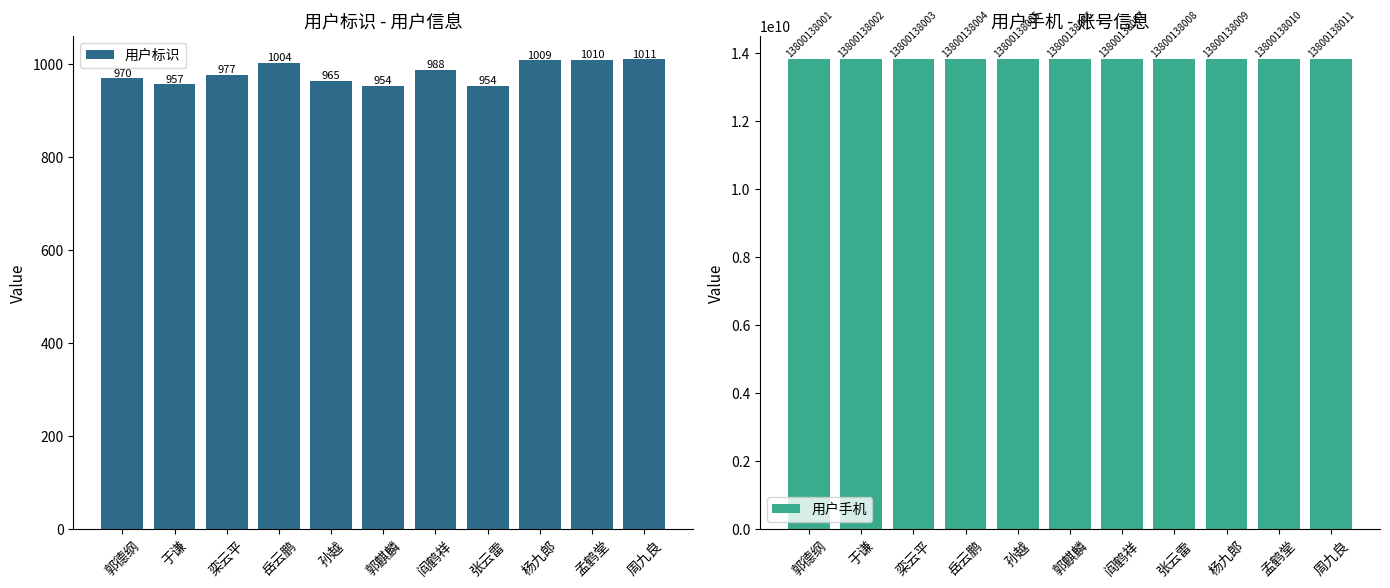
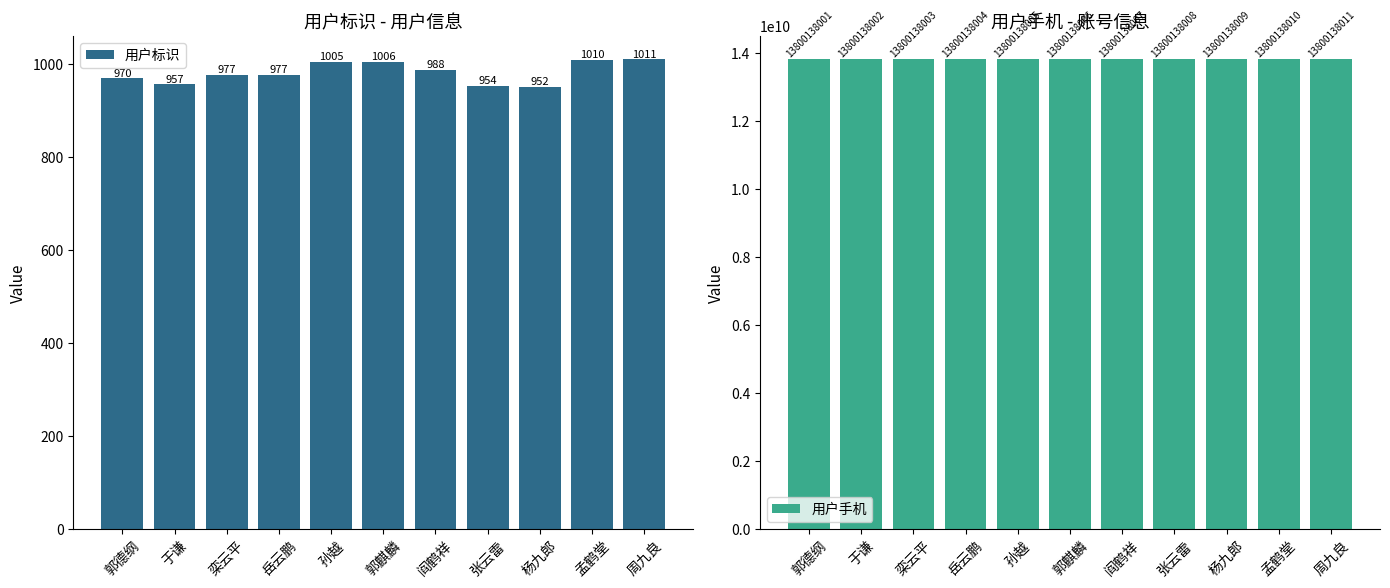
  {
    "用户标识 - 用户信息": {
      "郭德纲": 970,
      "于谦": 957,
      "栾云平": 977,
-     "岳云鹏": 1004,
-     "孙越": 965,
-     "郭麒麟": 954,
+     "岳云鹏": 977,
+     "孙越": 1005,
+     "郭麒麟": 1006,
      "阎鹤祥": 988,
      "张云雷": 954,
-     "杨九郎": 1009,
+     "杨九郎": 952,
      "孟鹤堂": 1010,
      "周九良": 1011
    },
    "用户手机 - 账号信息": {
      "郭德纲": 13800138001,
      "于谦": 13800138002,
      "栾云平": 13800138003,
      "岳云鹏": 13800138004,
      "孙越": 13800138005,
      "郭麒麟": 13800138006,
      "阎鹤祥": 13800138007,
      "张云雷": 13800138008,
      "杨九郎": 13800138009,
      "孟鹤堂": 13800138010,
      "周九良": 13800138011
    }
  }
